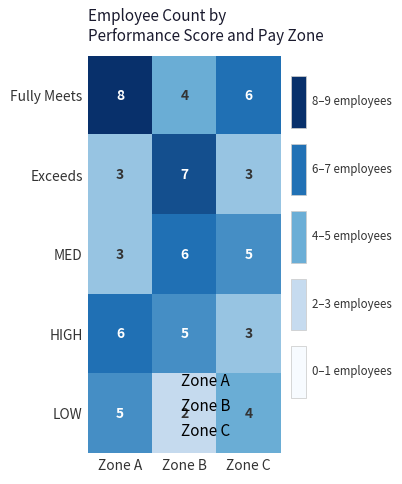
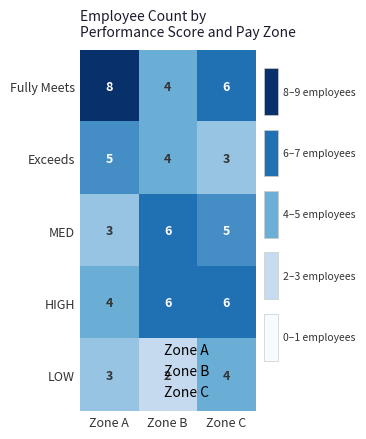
  {
    "Fully Meets": {
      "Zone A": 8,
      "Zone B": 4,
      "Zone C": 6
    },
    "Exceeds": {
-     "Zone A": 3,
-     "Zone B": 7,
+     "Zone A": 5,
+     "Zone B": 4,
      "Zone C": 3
    },
    "MED": {
      "Zone A": 3,
      "Zone B": 6,
      "Zone C": 5
    },
    "HIGH": {
-     "Zone A": 6,
-     "Zone B": 5,
-     "Zone C": 3
+     "Zone A": 4,
+     "Zone B": 6,
+     "Zone C": 6
    },
    "LOW": {
-     "Zone A": 5,
+     "Zone A": 3,
      "Zone B": 2,
      "Zone C": 4
    }
  }
